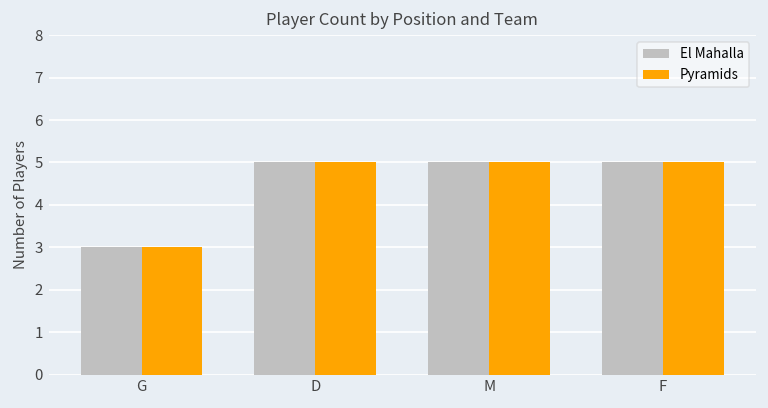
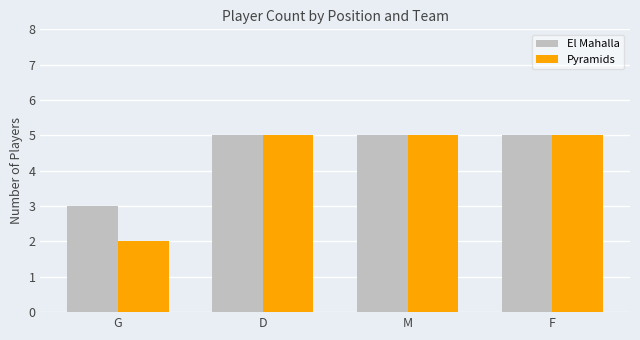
  {
    "El Mahalla": {
      "G": 3,
      "D": 5,
      "M": 5,
      "F": 5
    },
    "Pyramids": {
-     "G": 3,
+     "G": 2,
      "D": 5,
      "M": 5,
      "F": 5
    }
  }
